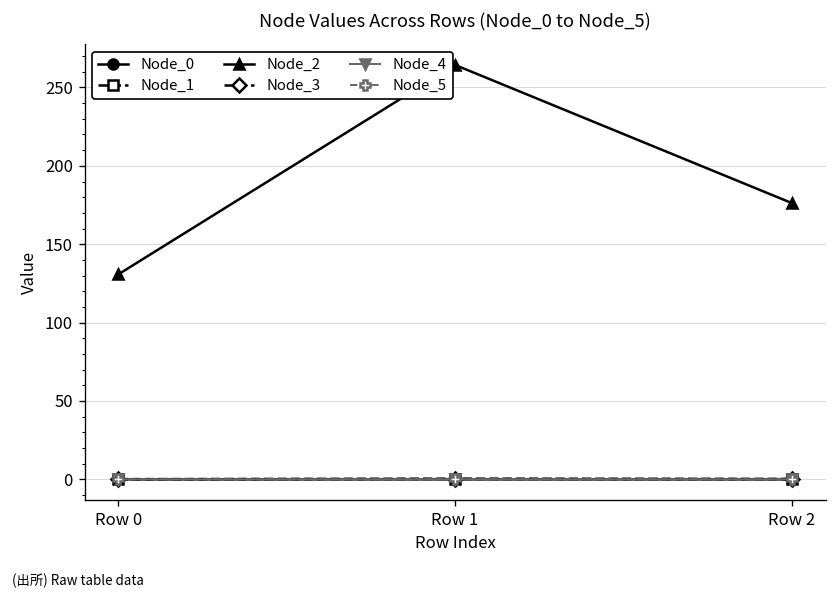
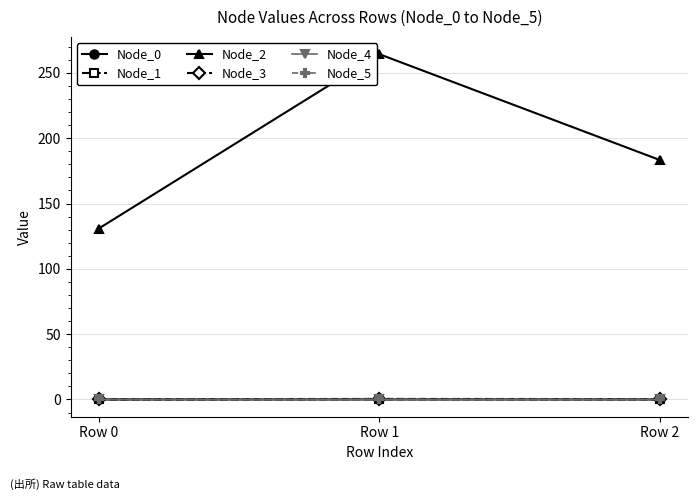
  {
    "Node_2": {
      "Row 0": 131,
      "Row 1": 264,
-     "Row 2": 176
+     "Row 2": 183
    }
  }
